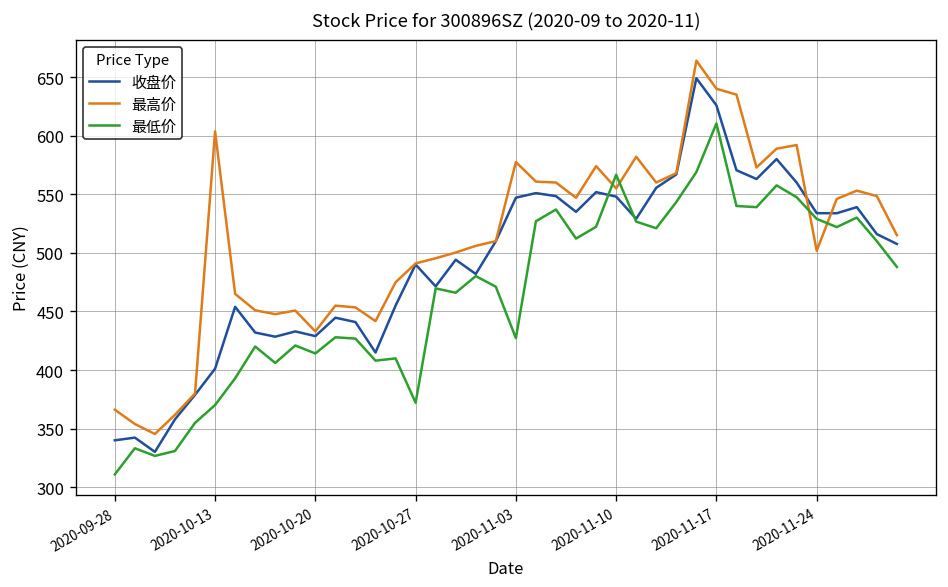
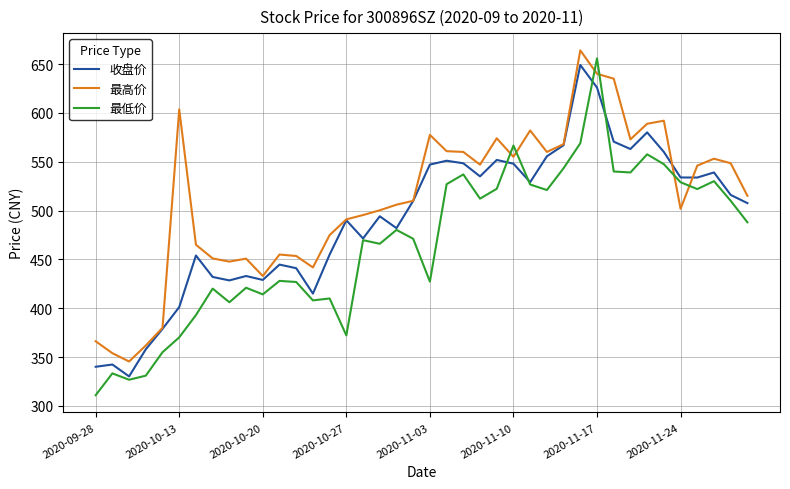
  {
    "收盘价": {
      "2020-09-28": 340,
      "2020-10-13": 400,
      "2020-10-20": 430,
      "2020-11-03": 550,
      "2020-11-10": 550,
      "2020-11-17": 630,
      "2020-11-24": 530
    },
    "最高价": {
      "2020-09-28": 370,
      "2020-10-13": 600,
      "2020-10-20": 430,
      "2020-11-03": 580,
      "2020-11-10": 550,
      "2020-11-17": 640,
      "2020-11-24": 500
    },
    "最低价": {
      "2020-09-28": 310,
      "2020-10-13": 370,
      "2020-10-20": 410,
      "2020-10-27": 370,
      "2020-11-03": 430,
      "2020-11-10": 570,
-     "2020-11-17": 610,
+     "2020-11-17": 660,
      "2020-11-24": 530
    }
  }
